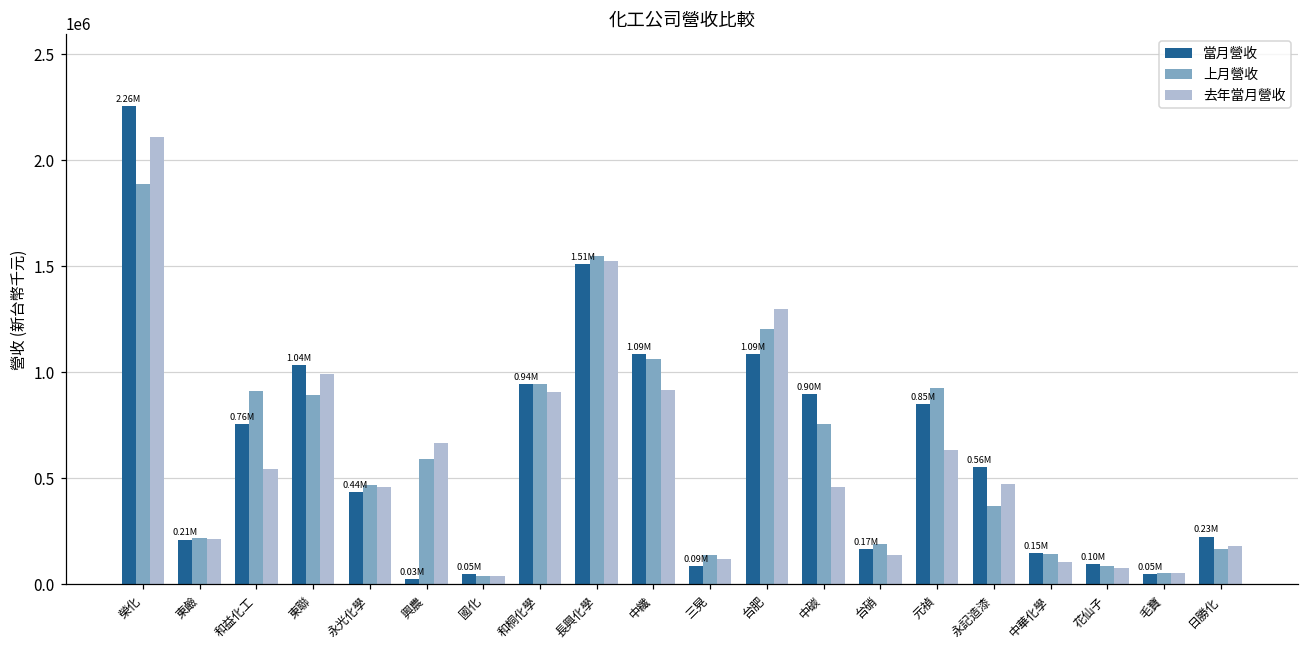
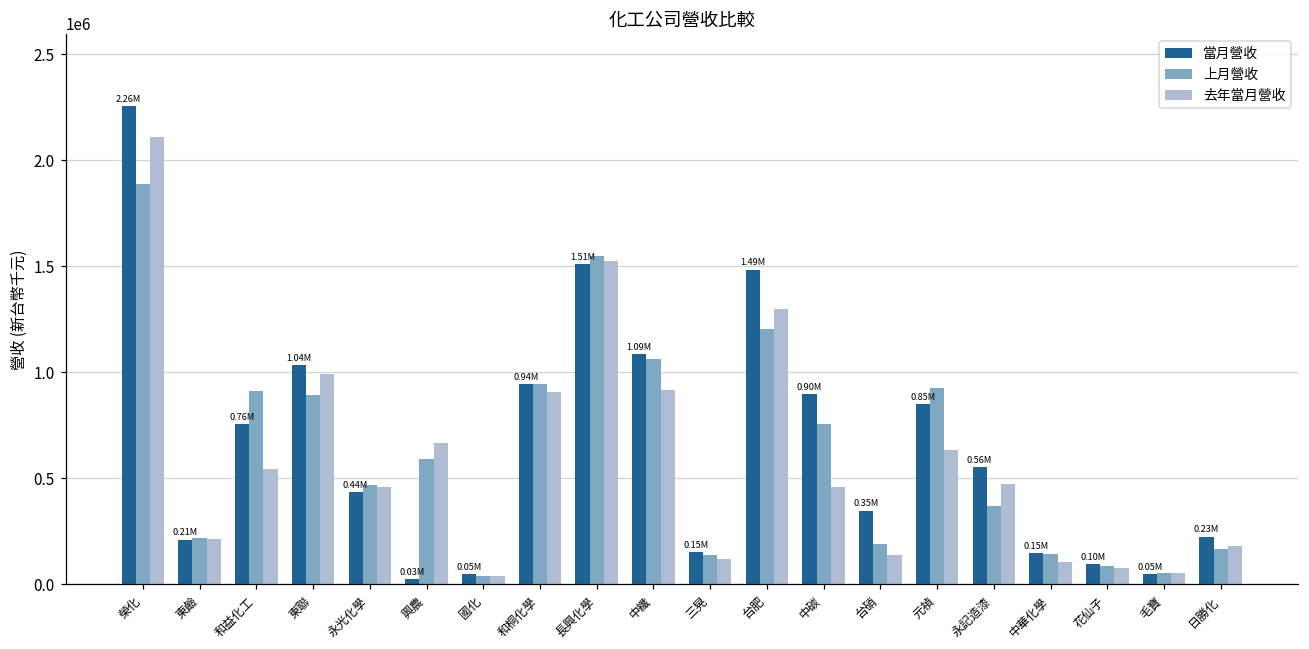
  {
    "當月營收": {
      "榮化": "2.26M",
      "東鹼": "0.21M",
      "和益化工": "0.76M",
      "東聯": "1.04M",
      "永光化學": "0.44M",
      "興農": "0.03M",
      "國化": "0.05M",
      "和桐化學": "0.94M",
      "長興化學": "1.51M",
      "中纖": "1.09M",
-     "三晃": "0.09M",
-     "台肥": "1.09M",
+     "三晃": "0.15M",
+     "台肥": "1.49M",
      "中碳": "0.90M",
-     "台硝": "0.17M",
+     "台硝": "0.35M",
      "元禎": "0.85M",
      "永記造漆": "0.56M",
      "中華化學": "0.15M",
      "花仙子": "0.10M",
      "毛寶": "0.05M",
      "日勝化": "0.23M"
    }
  }
